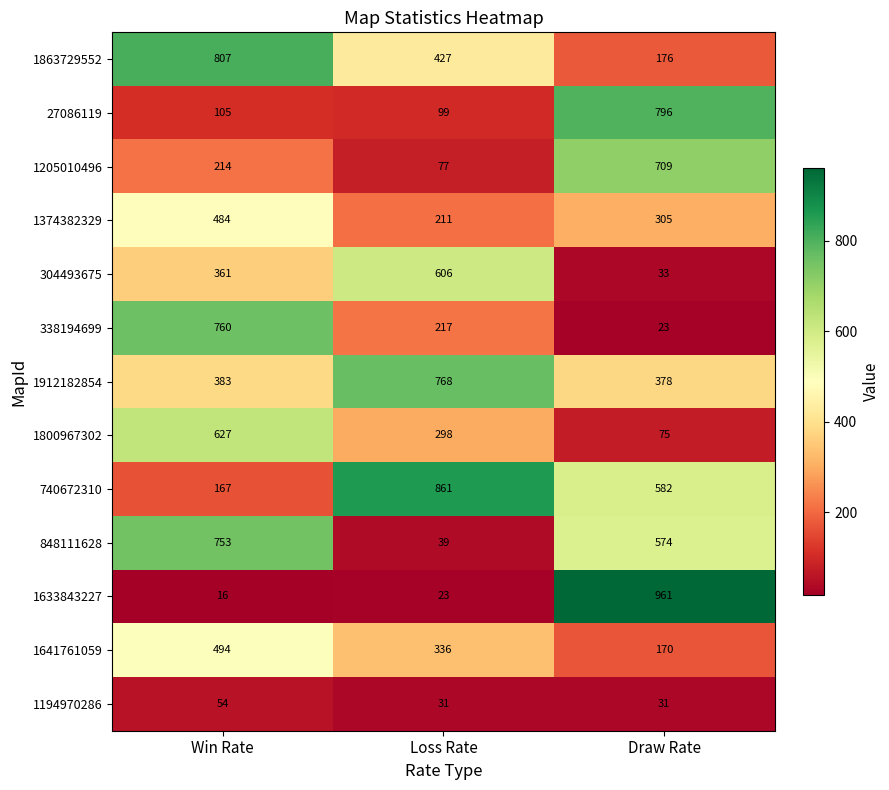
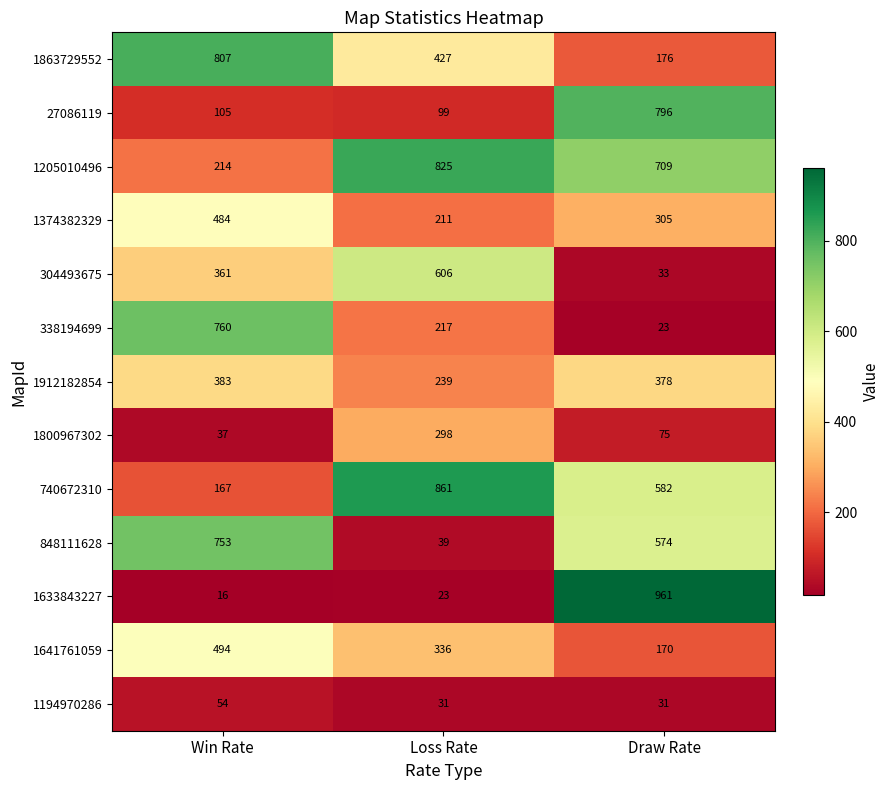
  {
    "1863729552": {
      "Win Rate": 807,
      "Loss Rate": 427,
      "Draw Rate": 176
    },
    "27086119": {
      "Win Rate": 105,
      "Loss Rate": 99,
      "Draw Rate": 796
    },
    "1205010496": {
      "Win Rate": 214,
-     "Loss Rate": 77,
+     "Loss Rate": 825,
      "Draw Rate": 709
    },
    "1374382329": {
      "Win Rate": 484,
      "Loss Rate": 211,
      "Draw Rate": 305
    },
    "304493675": {
      "Win Rate": 361,
      "Loss Rate": 606,
      "Draw Rate": 33
    },
    "338194699": {
      "Win Rate": 760,
      "Loss Rate": 217,
      "Draw Rate": 23
    },
    "1912182854": {
      "Win Rate": 383,
-     "Loss Rate": 768,
+     "Loss Rate": 239,
      "Draw Rate": 378
    },
    "1800967302": {
-     "Win Rate": 627,
+     "Win Rate": 37,
      "Loss Rate": 298,
      "Draw Rate": 75
    },
    "740672310": {
      "Win Rate": 167,
      "Loss Rate": 861,
      "Draw Rate": 582
    },
    "848111628": {
      "Win Rate": 753,
      "Loss Rate": 39,
      "Draw Rate": 574
    },
    "1633843227": {
      "Win Rate": 16,
      "Loss Rate": 23,
      "Draw Rate": 961
    },
    "1641761059": {
      "Win Rate": 494,
      "Loss Rate": 336,
      "Draw Rate": 170
    },
    "1194970286": {
      "Win Rate": 54,
      "Loss Rate": 31,
      "Draw Rate": 31
    }
  }
